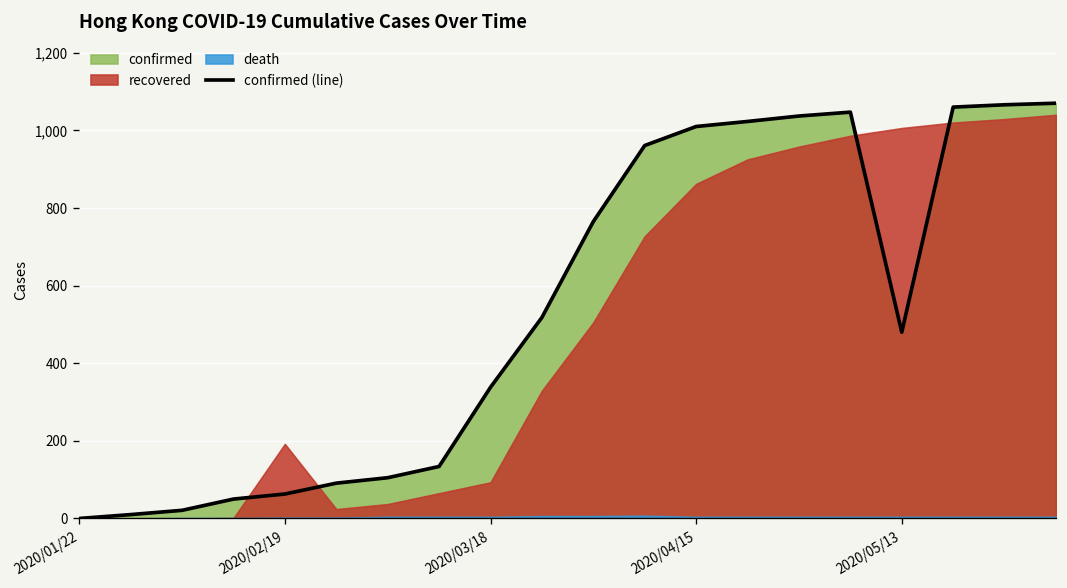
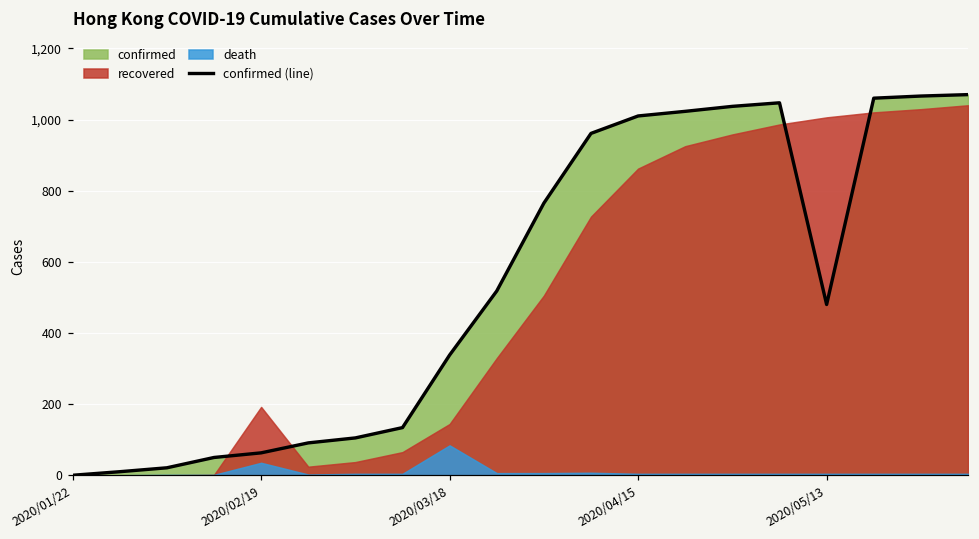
  {
    "confirmed": {
      "2020/02/19": "60",
      "2020/03/18": "340",
      "2020/04/15": "1,010",
      "2020/05/13": "480"
    },
    "recovered": {
      "2020/02/19": "190",
-     "2020/03/18": "90",
+     "2020/03/18": "140",
      "2020/04/15": "860",
      "2020/05/13": "1,010"
    },
    "death": {
-     "2020/02/19": "0",
-     "2020/03/18": "0"
+     "2020/02/19": "40",
+     "2020/03/18": "80"
    }
  }
